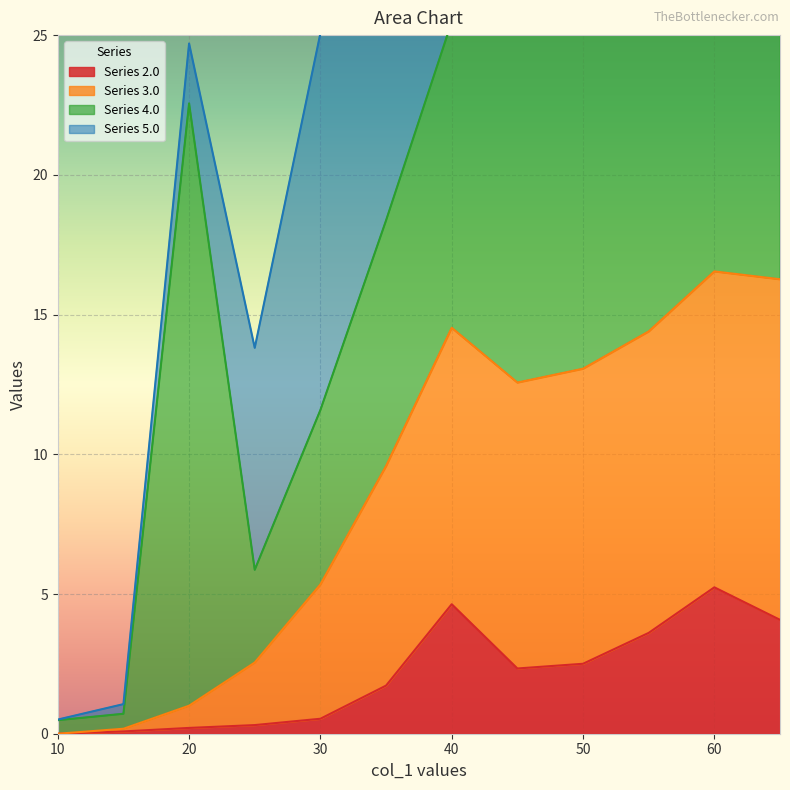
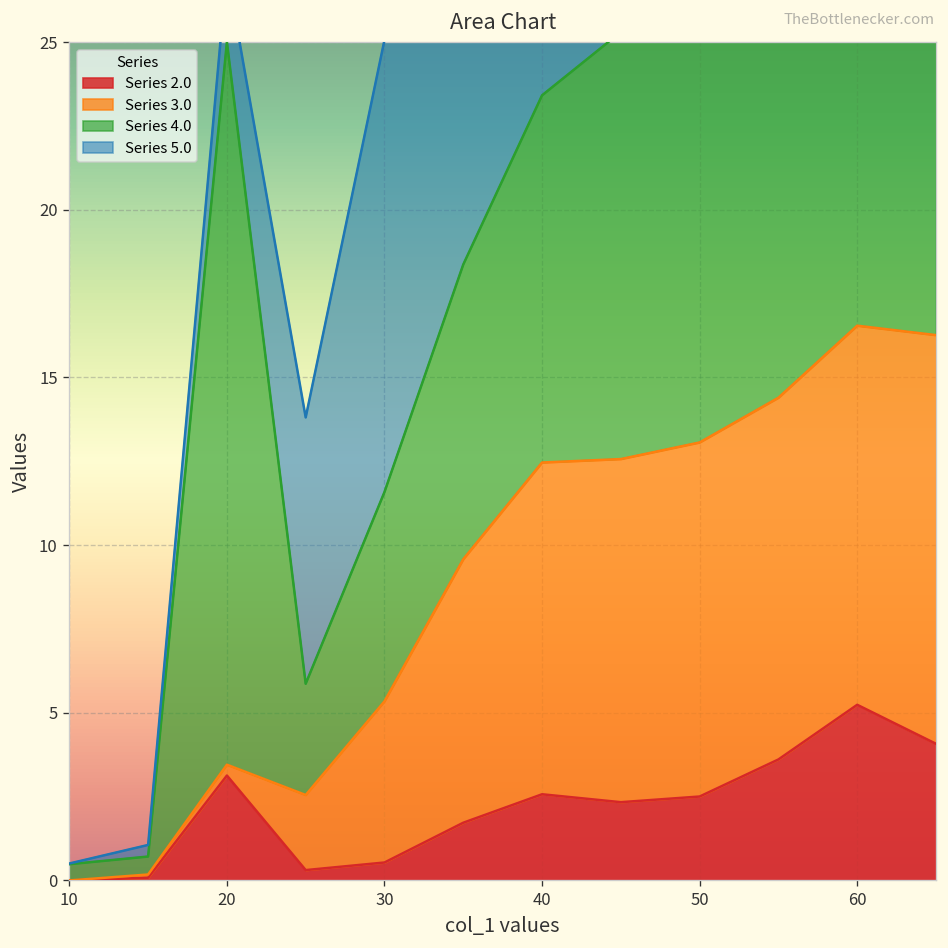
  {
    "Series 2.0": {
-     "20": 0.2,
+     "20": 3.1,
      "30": 0.5,
-     "40": 4.6,
+     "40": 2.6,
      "50": 2.5,
      "60": 5.2
    },
    "Series 3.0": {
-     "20": 0.8,
+     "20": 0.3,
      "30": 4.8,
      "40": 9.9,
      "50": 10.6,
      "60": 11.3
    },
    "Series 4.0": {
      "20": 21.6,
      "30": 6.2
    },
    "Series 5.0": {
      "30": 13.5
    }
  }
